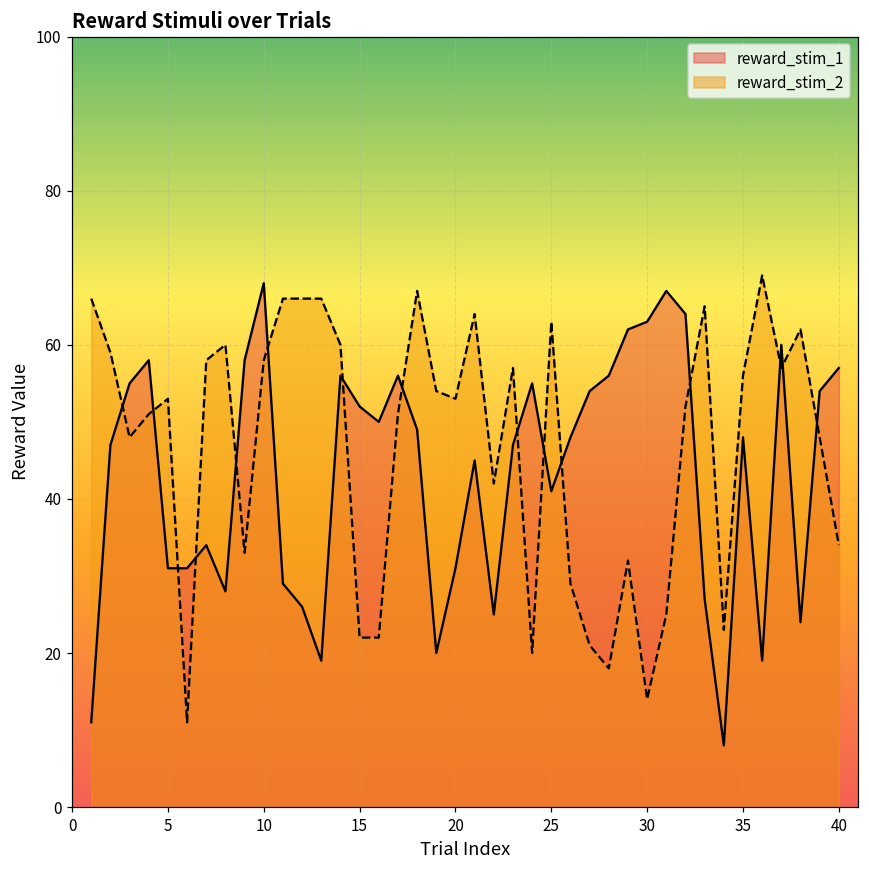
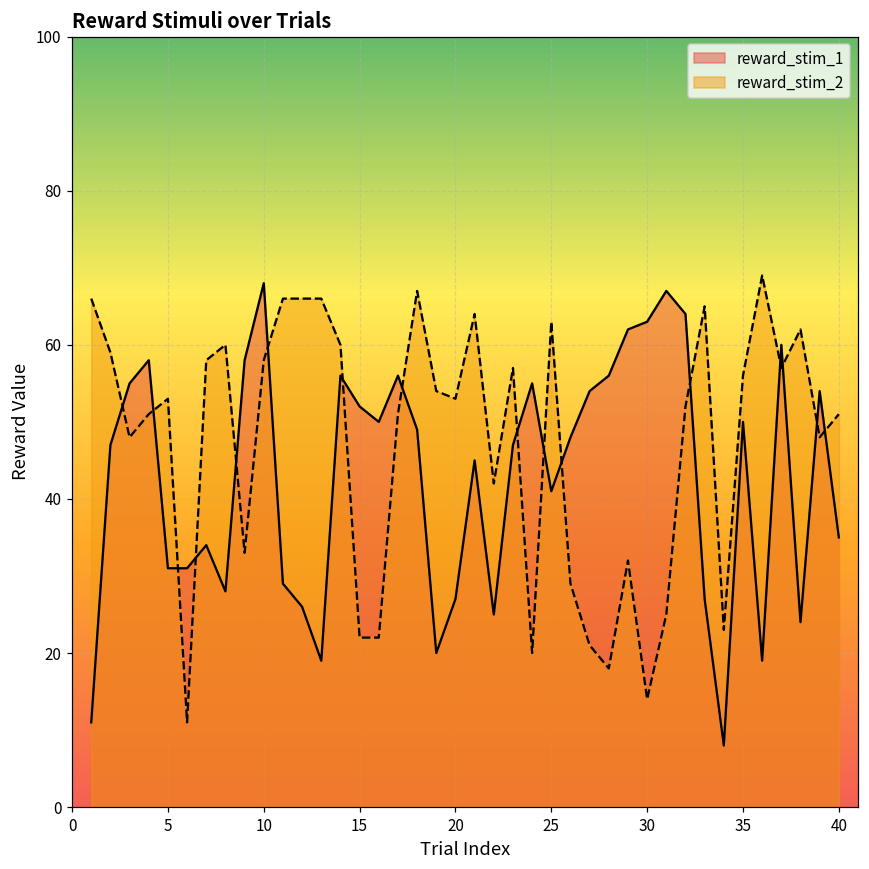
  {
    "reward_stim_1": {
      "5": 31,
      "10": 68,
      "15": 52,
-     "20": 31,
+     "20": 27,
      "25": 41,
      "30": 63,
-     "35": 48,
-     "40": 57
+     "35": 50,
+     "40": 35
    },
    "reward_stim_2": {
      "5": 53,
      "10": 58,
      "15": 22,
      "20": 53,
      "25": 63,
      "30": 14,
      "35": 56,
-     "40": 34
+     "40": 51
    }
  }
